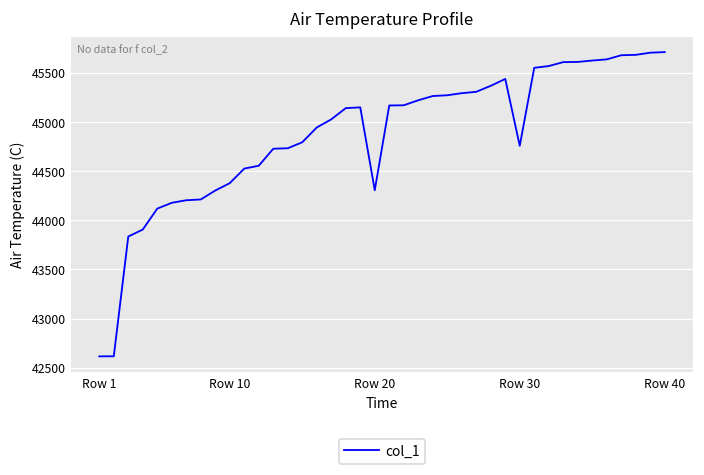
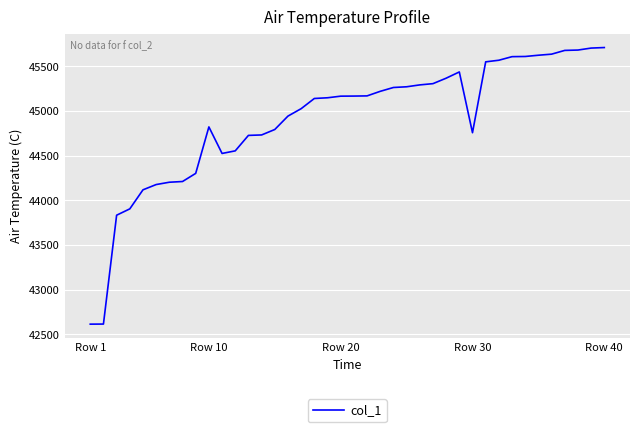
  {
    "Row 1": 42600,
-   "Row 10": 44400,
-   "Row 20": 44300,
+   "Row 10": 44800,
+   "Row 20": 45200,
    "Row 30": 44800,
    "Row 40": 45700
  }
